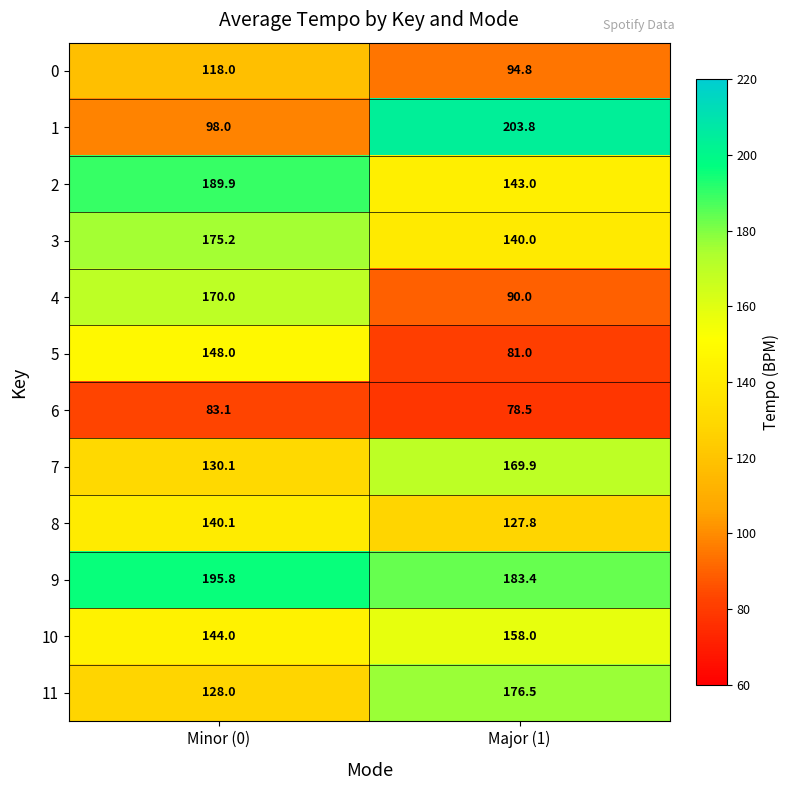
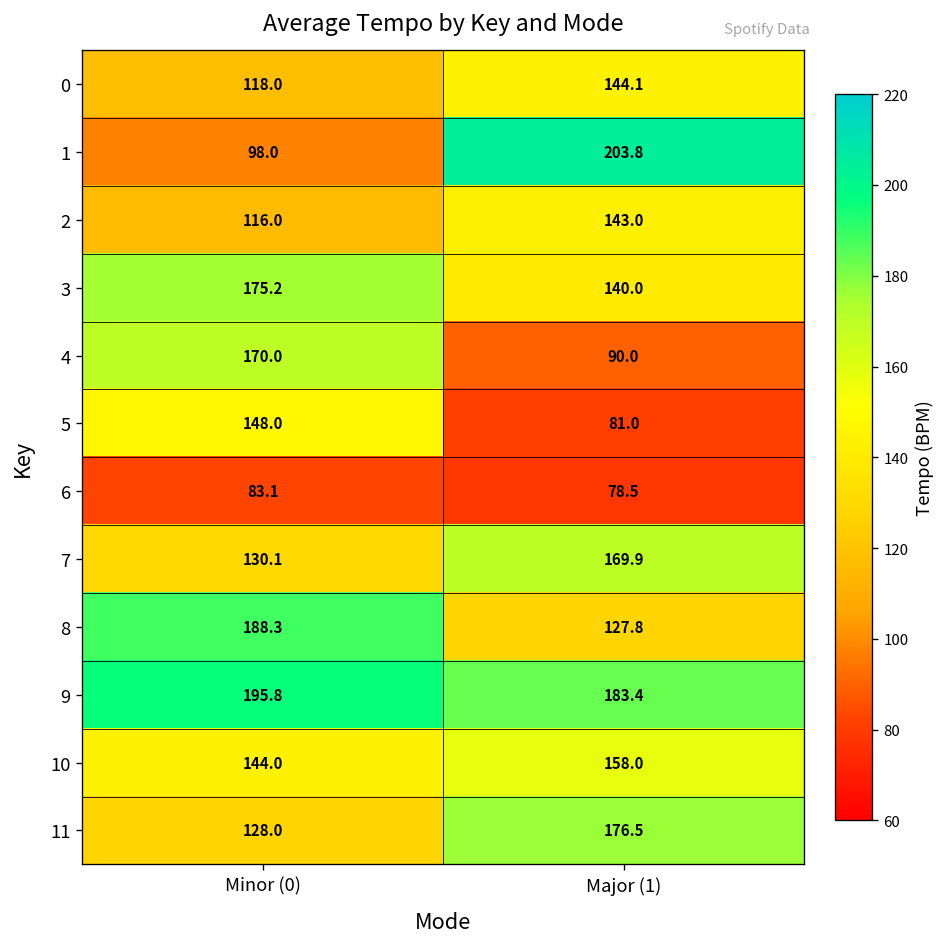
  {
    "0": {
      "Minor (0)": 118.0,
-     "Major (1)": 94.8
+     "Major (1)": 144.1
    },
    "1": {
      "Minor (0)": 98.0,
      "Major (1)": 203.8
    },
    "2": {
-     "Minor (0)": 189.9,
+     "Minor (0)": 116.0,
      "Major (1)": 143.0
    },
    "3": {
      "Minor (0)": 175.2,
      "Major (1)": 140.0
    },
    "4": {
      "Minor (0)": 170.0,
      "Major (1)": 90.0
    },
    "5": {
      "Minor (0)": 148.0,
      "Major (1)": 81.0
    },
    "6": {
      "Minor (0)": 83.1,
      "Major (1)": 78.5
    },
    "7": {
      "Minor (0)": 130.1,
      "Major (1)": 169.9
    },
    "8": {
-     "Minor (0)": 140.1,
+     "Minor (0)": 188.3,
      "Major (1)": 127.8
    },
    "9": {
      "Minor (0)": 195.8,
      "Major (1)": 183.4
    },
    "10": {
      "Minor (0)": 144.0,
      "Major (1)": 158.0
    },
    "11": {
      "Minor (0)": 128.0,
      "Major (1)": 176.5
    }
  }
